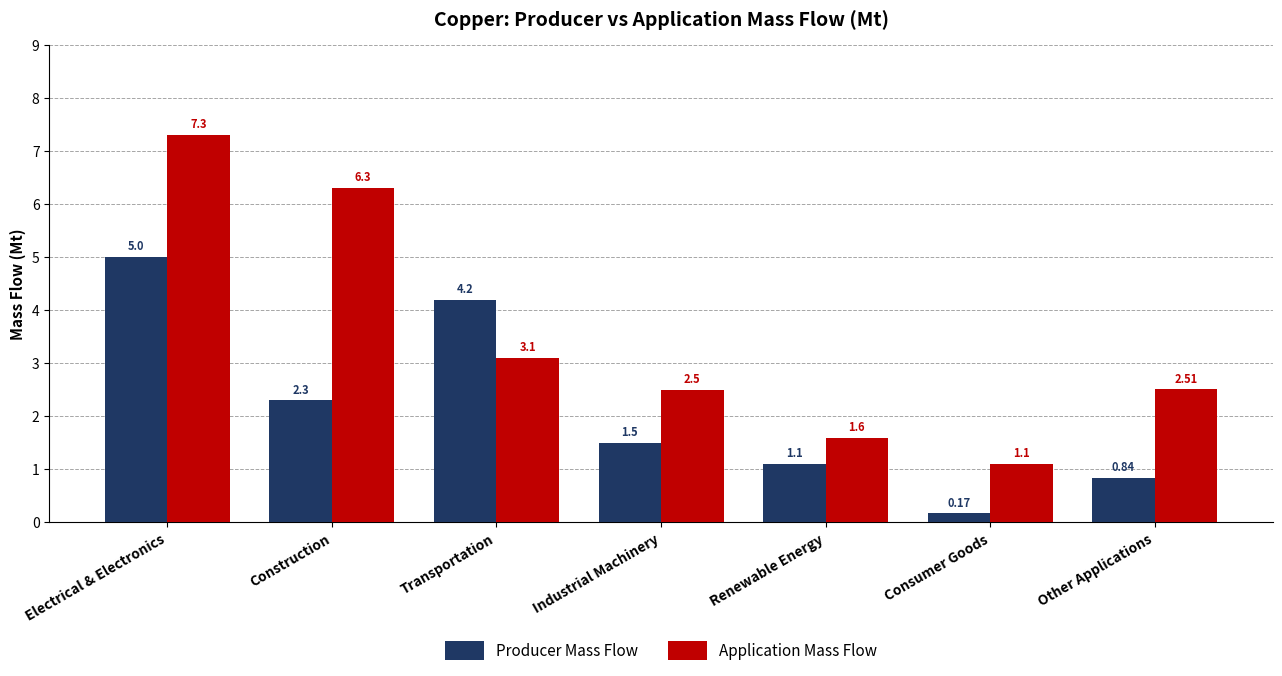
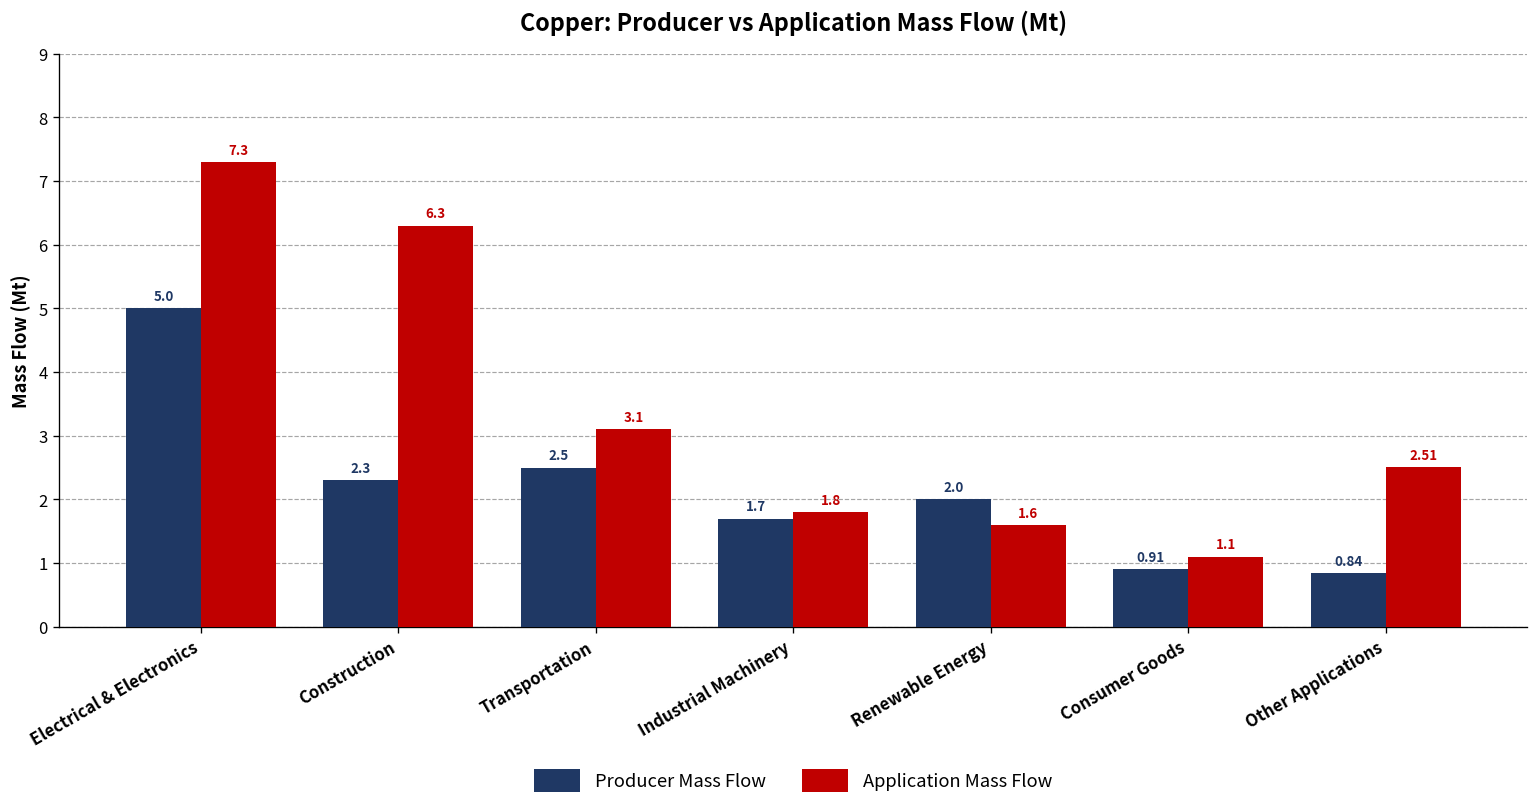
  {
    "Producer Mass Flow": {
      "Electrical & Electronics": 5.0,
      "Construction": 2.3,
-     "Transportation": 4.2,
-     "Industrial Machinery": 1.5,
-     "Renewable Energy": 1.1,
-     "Consumer Goods": 0.17,
+     "Transportation": 2.5,
+     "Industrial Machinery": 1.7,
+     "Renewable Energy": 2.0,
+     "Consumer Goods": 0.91,
      "Other Applications": 0.84
    },
    "Application Mass Flow": {
      "Electrical & Electronics": 7.3,
      "Construction": 6.3,
      "Transportation": 3.1,
-     "Industrial Machinery": 2.5,
+     "Industrial Machinery": 1.8,
      "Renewable Energy": 1.6,
      "Consumer Goods": 1.1,
      "Other Applications": 2.51
    }
  }
